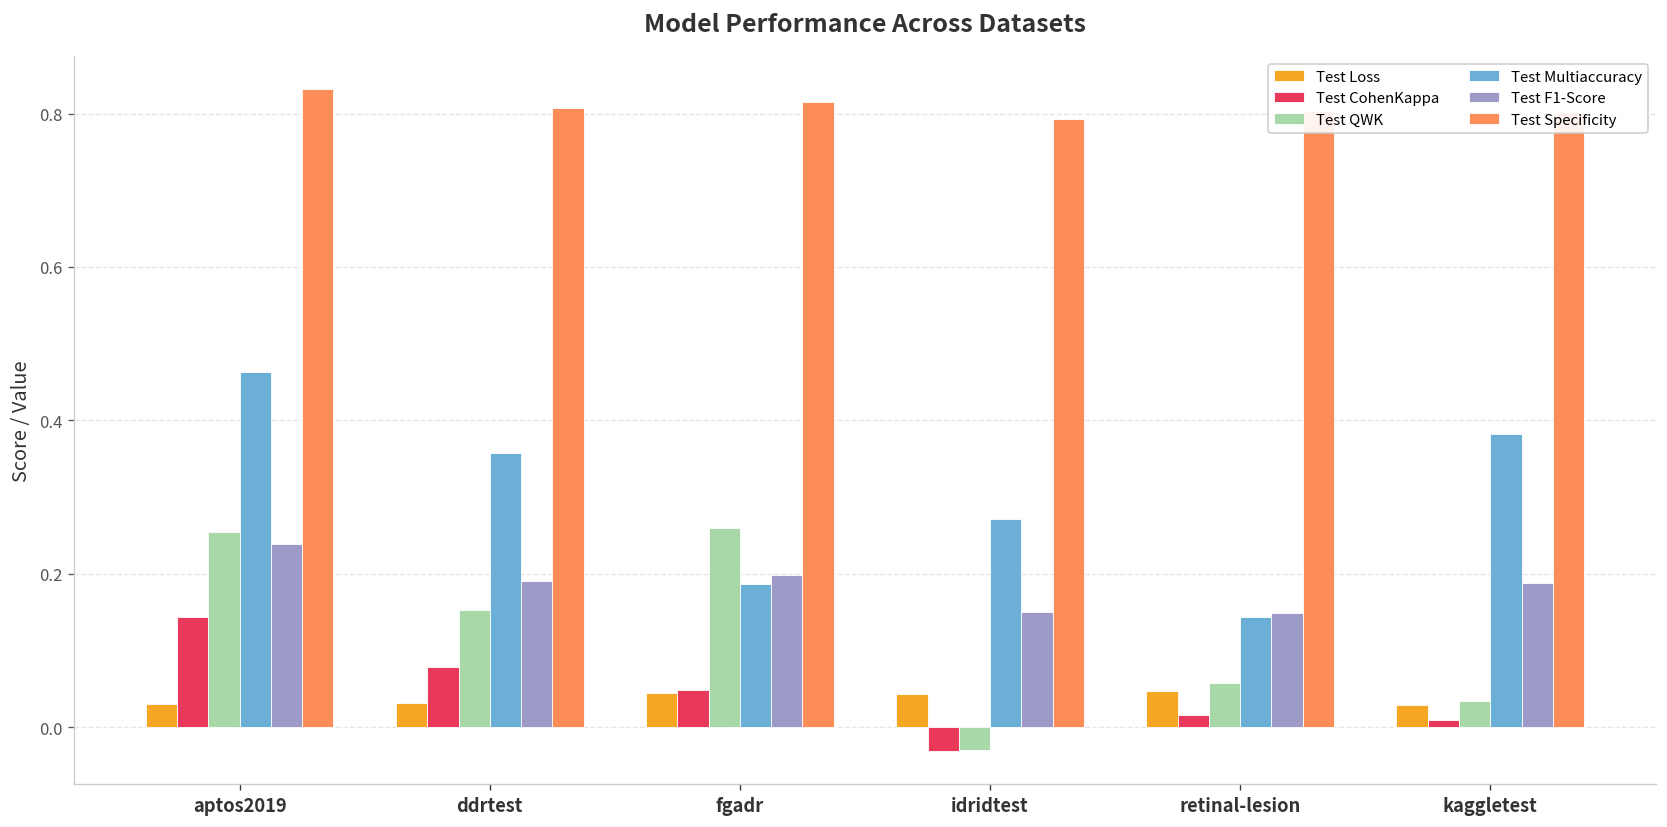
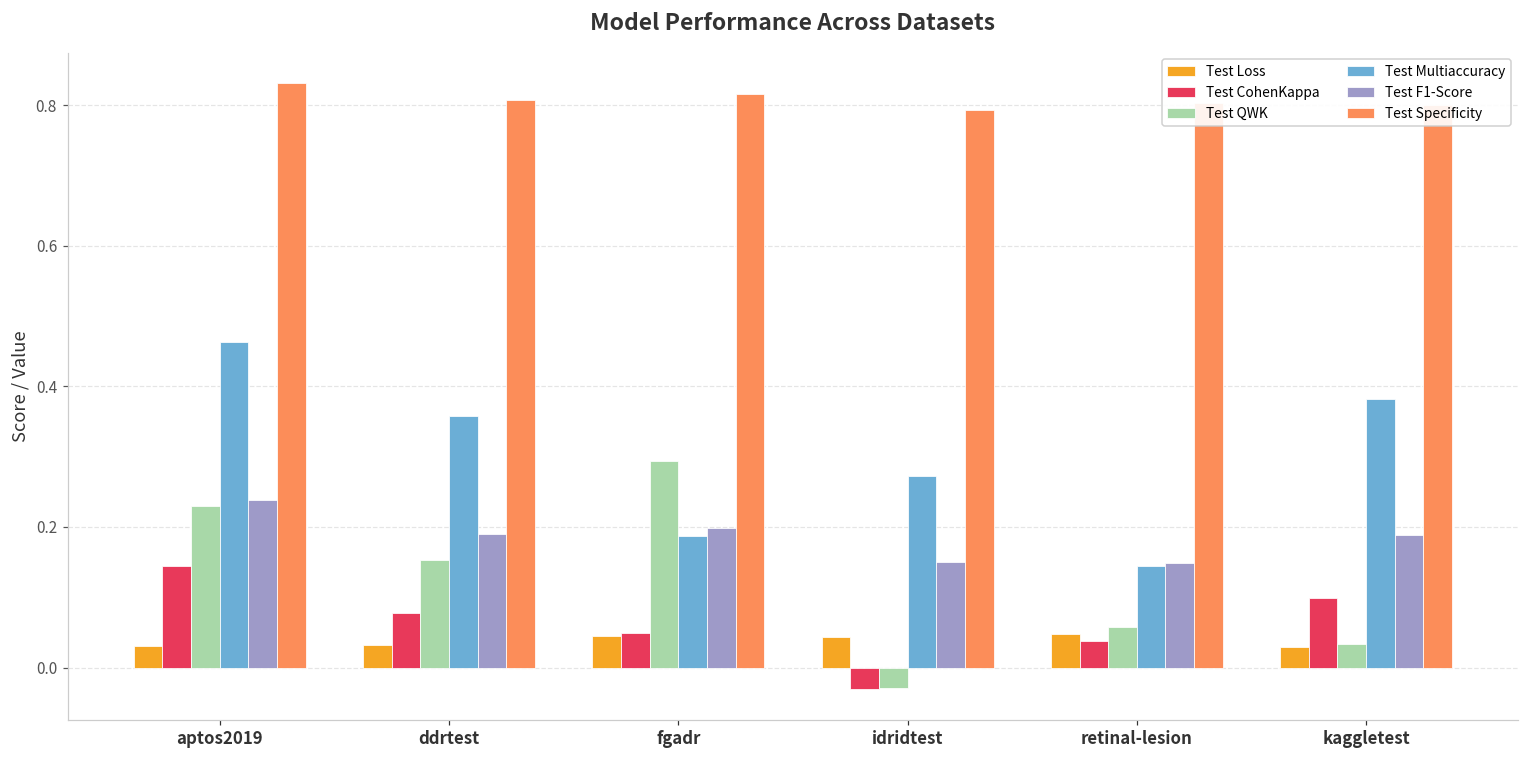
  {
    "Test CohenKappa": {
      "aptos2019": 0.14,
      "ddrtest": 0.08,
      "fgadr": 0.05,
      "idridtest": -0.03,
-     "retinal-lesion": 0.02,
-     "kaggletest": 0.01
+     "retinal-lesion": 0.04,
+     "kaggletest": 0.10
    },
    "Test QWK": {
-     "aptos2019": 0.25,
+     "aptos2019": 0.23,
      "ddrtest": 0.15,
-     "fgadr": 0.26,
+     "fgadr": 0.29,
      "idridtest": -0.03,
      "retinal-lesion": 0.06,
      "kaggletest": 0.03
    }
  }
